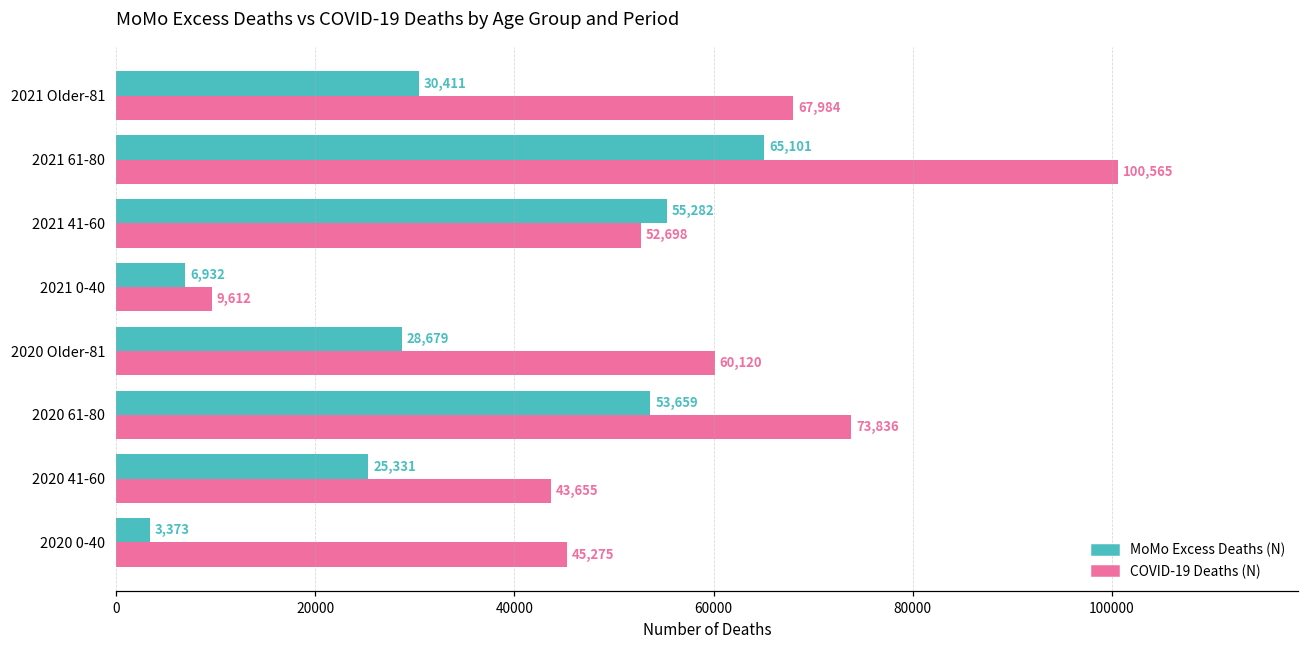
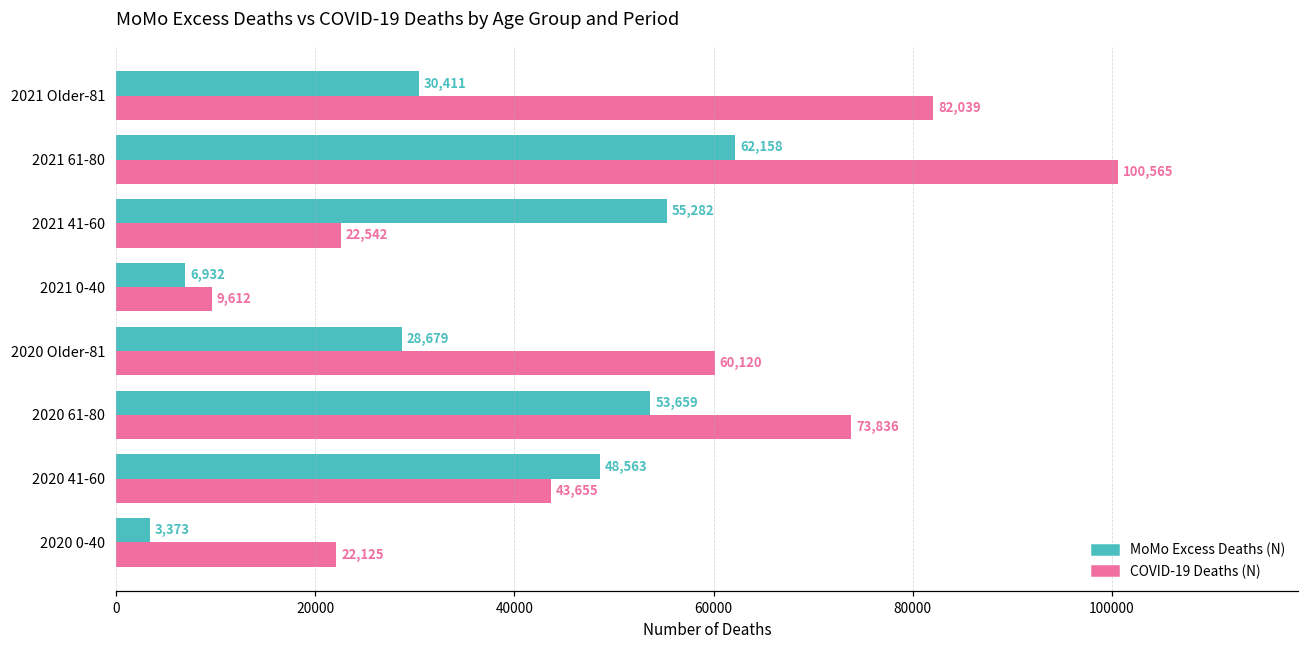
  {
    "MoMo Excess Deaths (N)": {
      "2021 Older-81": "30,411",
-     "2021 61-80": "65,101",
+     "2021 61-80": "62,158",
      "2021 41-60": "55,282",
      "2021 0-40": "6,932",
      "2020 Older-81": "28,679",
      "2020 61-80": "53,659",
-     "2020 41-60": "25,331",
+     "2020 41-60": "48,563",
      "2020 0-40": "3,373"
    },
    "COVID-19 Deaths (N)": {
-     "2021 Older-81": "67,984",
+     "2021 Older-81": "82,039",
      "2021 61-80": "100,565",
-     "2021 41-60": "52,698",
+     "2021 41-60": "22,542",
      "2021 0-40": "9,612",
      "2020 Older-81": "60,120",
      "2020 61-80": "73,836",
      "2020 41-60": "43,655",
-     "2020 0-40": "45,275"
+     "2020 0-40": "22,125"
    }
  }
